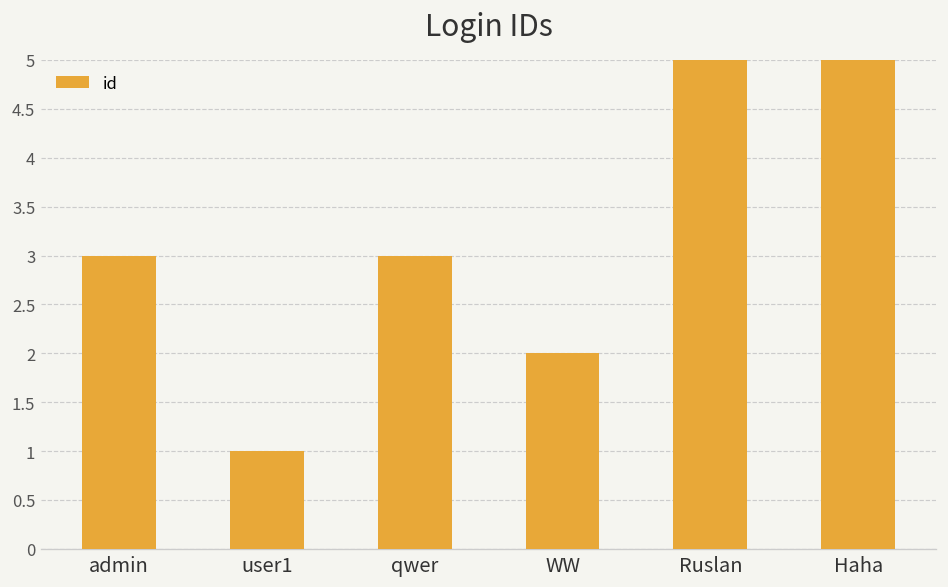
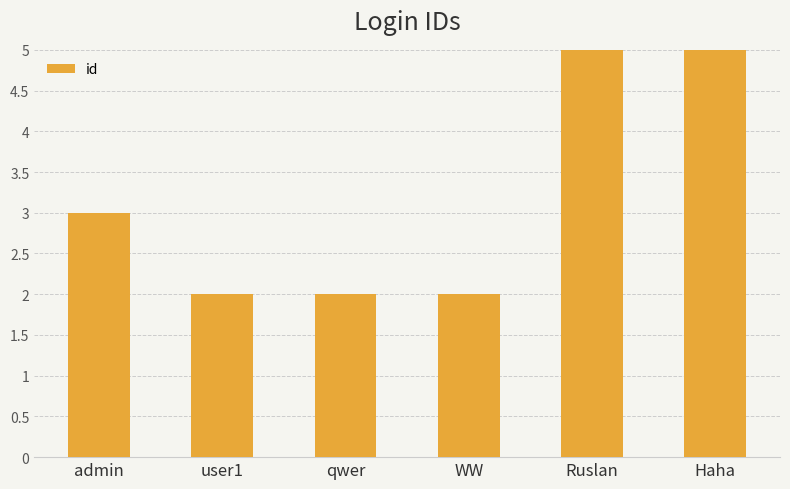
  {
    "admin": 3,
-   "user1": 1,
-   "qwer": 3,
+   "user1": 2,
+   "qwer": 2,
    "WW": 2,
    "Ruslan": 5
  }
